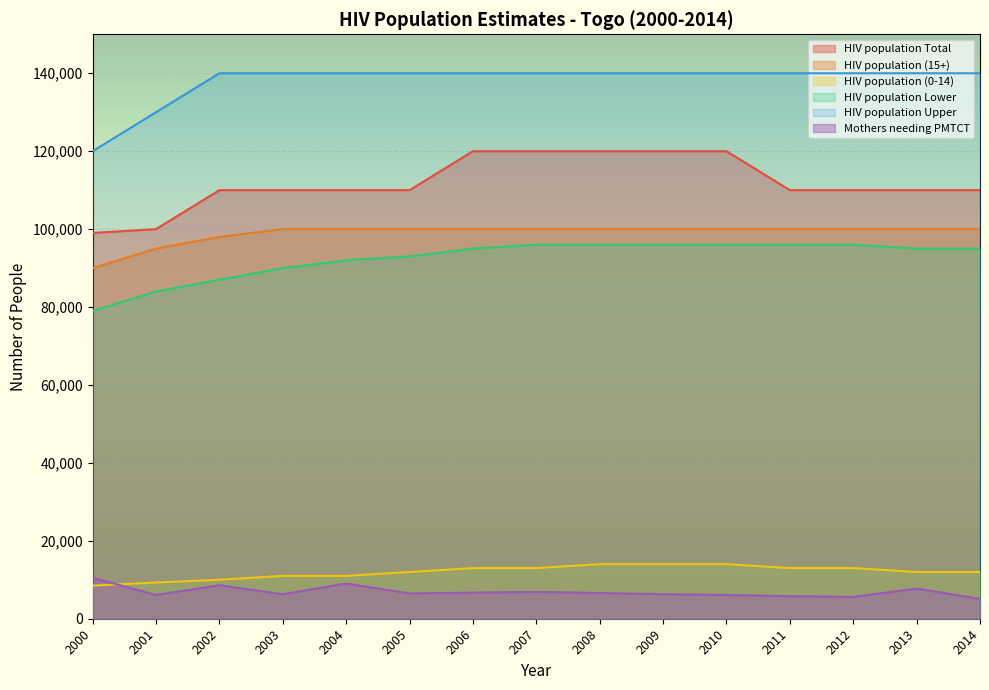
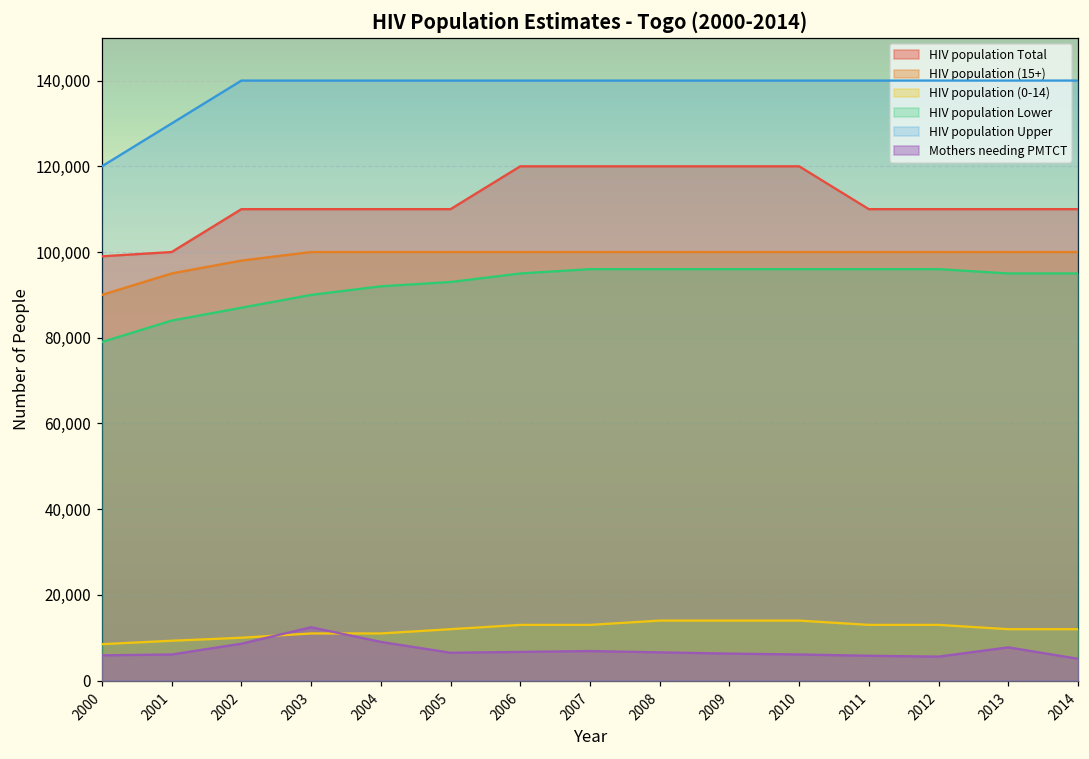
  {
    "Mothers needing PMTCT": {
-     "2000": "10,000",
+     "2000": "6,000",
      "2001": "6,000",
      "2002": "9,000",
-     "2003": "6,000",
+     "2003": "12,000",
      "2004": "9,000",
      "2005": "7,000",
      "2006": "7,000",
      "2007": "7,000",
      "2008": "7,000",
      "2009": "6,000",
      "2010": "6,000",
      "2011": "6,000",
      "2012": "6,000",
      "2013": "8,000",
      "2014": "5,000"
    }
  }
